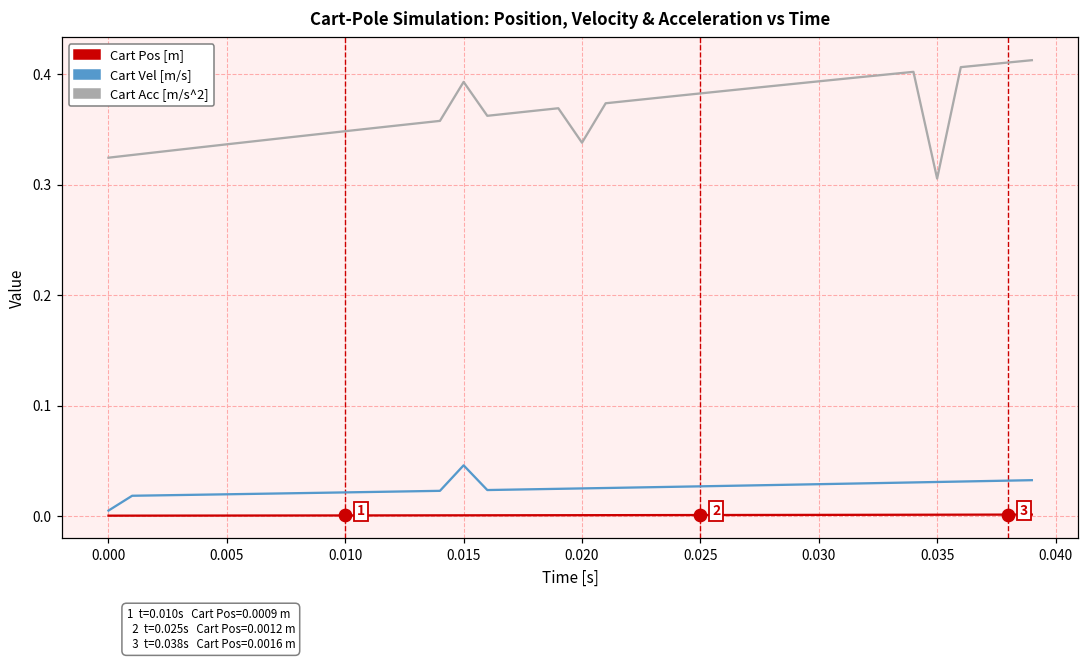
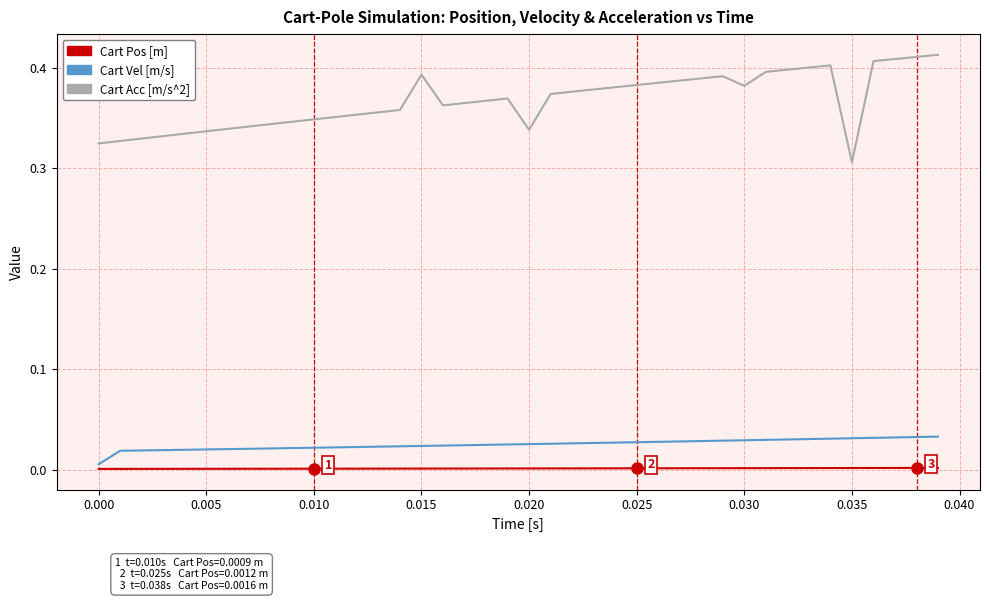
  {
    "Cart Vel [m/s]": {
      "0.000": 0.005,
      "0.005": 0.020,
      "0.010": 0.022,
-     "0.015": 0.046,
+     "0.015": 0.023,
      "0.020": 0.025,
      "0.025": 0.027,
      "0.030": 0.029,
      "0.035": 0.031
    },
    "Cart Acc [m/s^2]": {
      "0.000": 0.325,
      "0.005": 0.337,
      "0.010": 0.349,
      "0.015": 0.393,
      "0.020": 0.338,
      "0.025": 0.383,
-     "0.030": 0.394,
+     "0.030": 0.382,
      "0.035": 0.306
    }
  }
